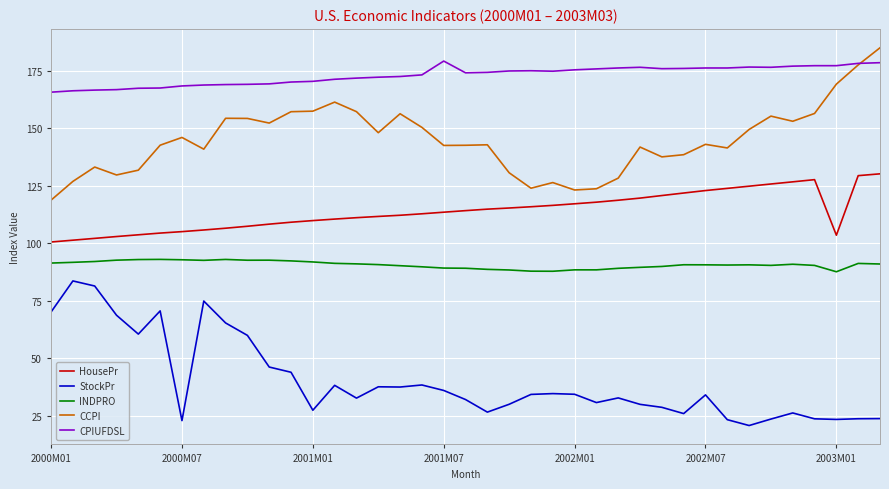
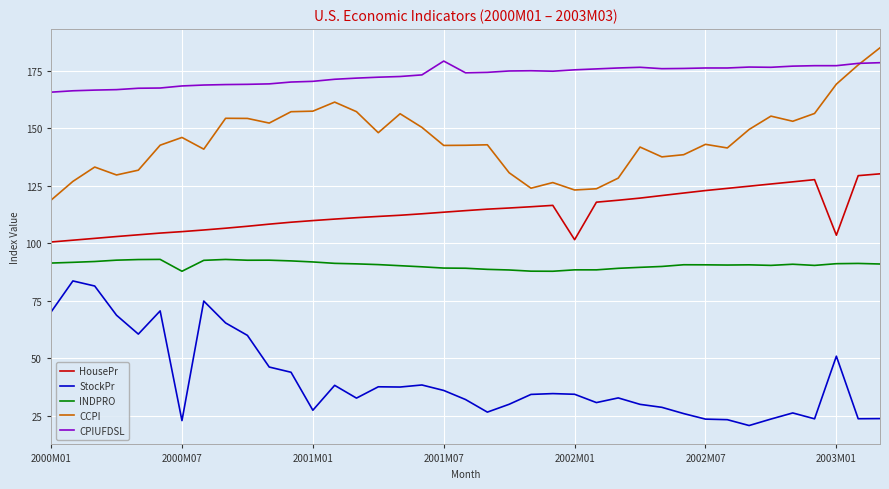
  {
    "HousePr": {
      "2000M01": 101,
      "2000M07": 105,
      "2001M01": 110,
      "2001M07": 113,
-     "2002M01": 117,
+     "2002M01": 102,
      "2002M07": 123,
      "2003M01": 103
    },
    "StockPr": {
      "2000M01": 70,
      "2000M07": 23,
      "2001M01": 28,
      "2001M07": 36,
      "2002M01": 34,
-     "2002M07": 34,
-     "2003M01": 24
+     "2002M07": 24,
+     "2003M01": 51
    },
    "INDPRO": {
      "2000M01": 91,
-     "2000M07": 93,
+     "2000M07": 88,
      "2001M01": 92,
      "2001M07": 89,
      "2002M01": 88,
      "2002M07": 91,
-     "2003M01": 88
+     "2003M01": 91
    },
    "CCPI": {
      "2000M01": 119,
      "2000M07": 146,
      "2001M01": 157,
      "2001M07": 142,
      "2002M01": 123,
      "2002M07": 143,
      "2003M01": 169
    },
    "CPIUFDSL": {
      "2000M01": 166,
      "2000M07": 168,
      "2001M01": 170,
      "2001M07": 179,
      "2002M01": 175,
      "2002M07": 176,
      "2003M01": 177
    }
  }
